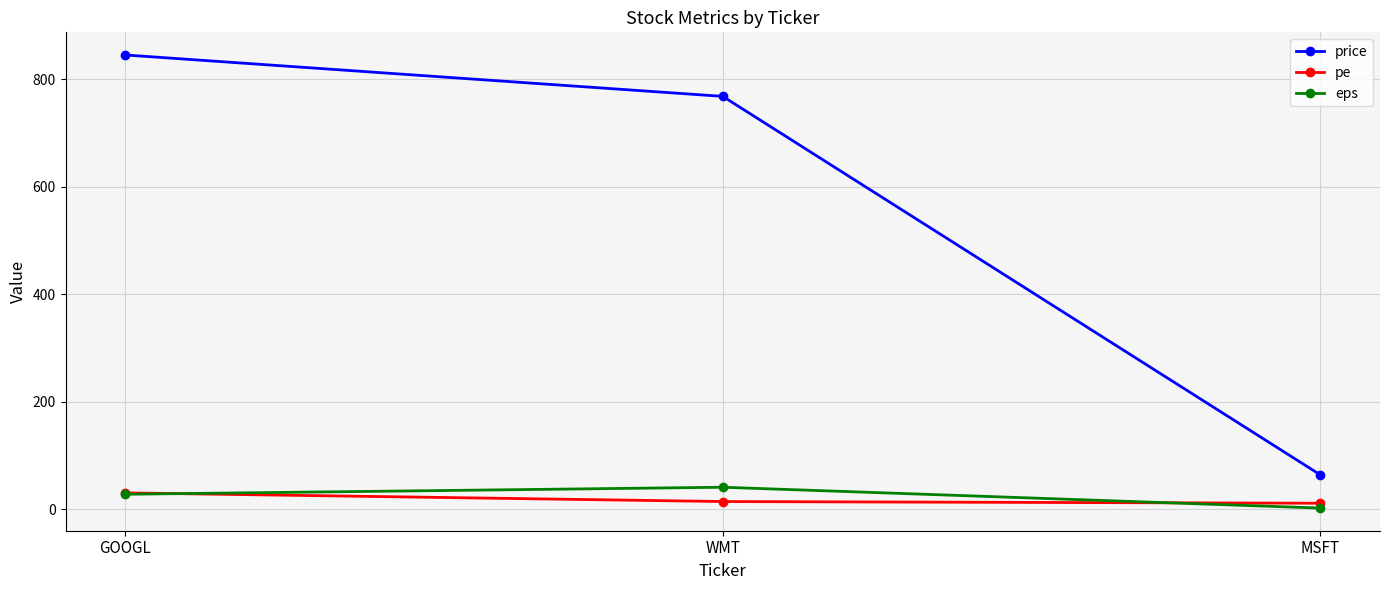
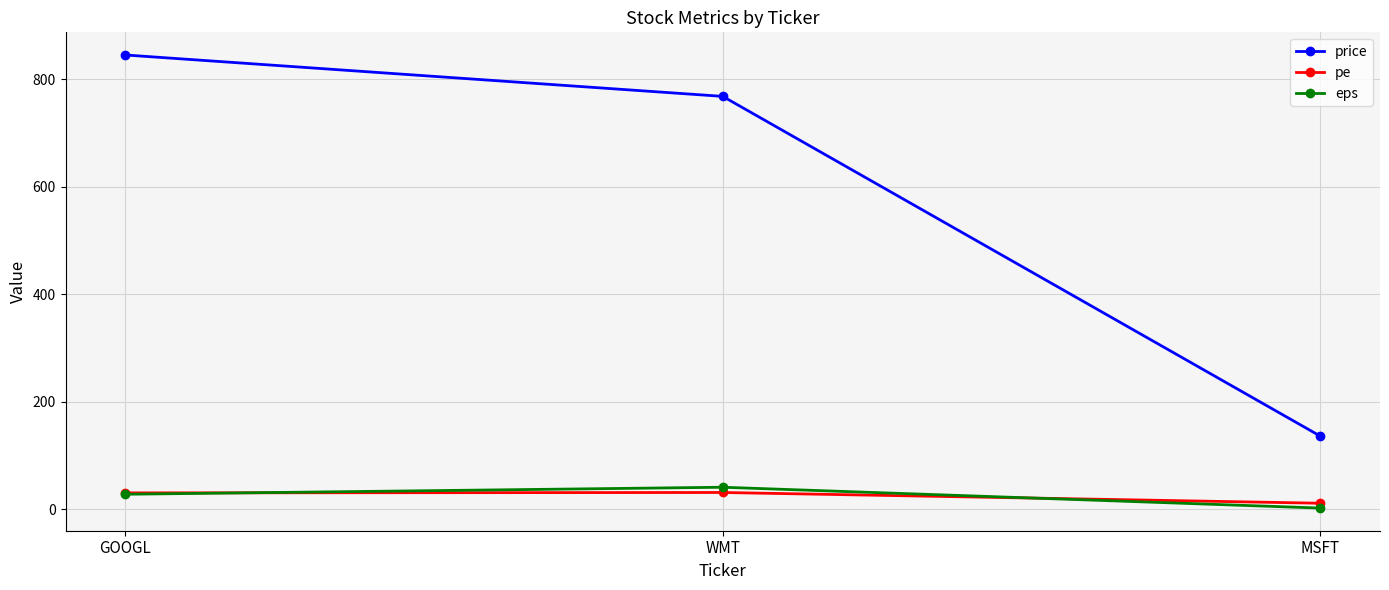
  {
    "price": {
      "GOOGL": 850,
      "WMT": 770,
-     "MSFT": 60
+     "MSFT": 140
    },
    "pe": {
-     "WMT": 10,
+     "WMT": 30,
      "MSFT": 10
    },
    "eps": {
      "WMT": 40,
      "MSFT": 0
    }
  }
